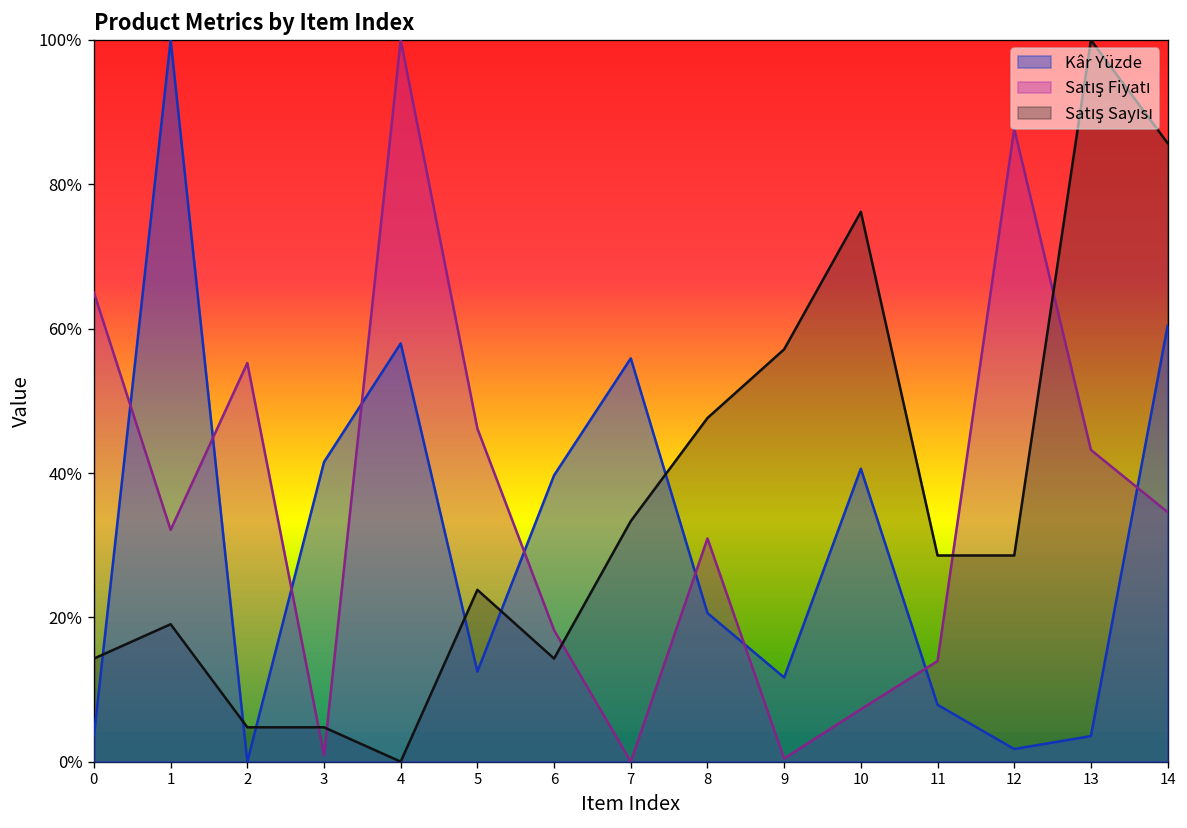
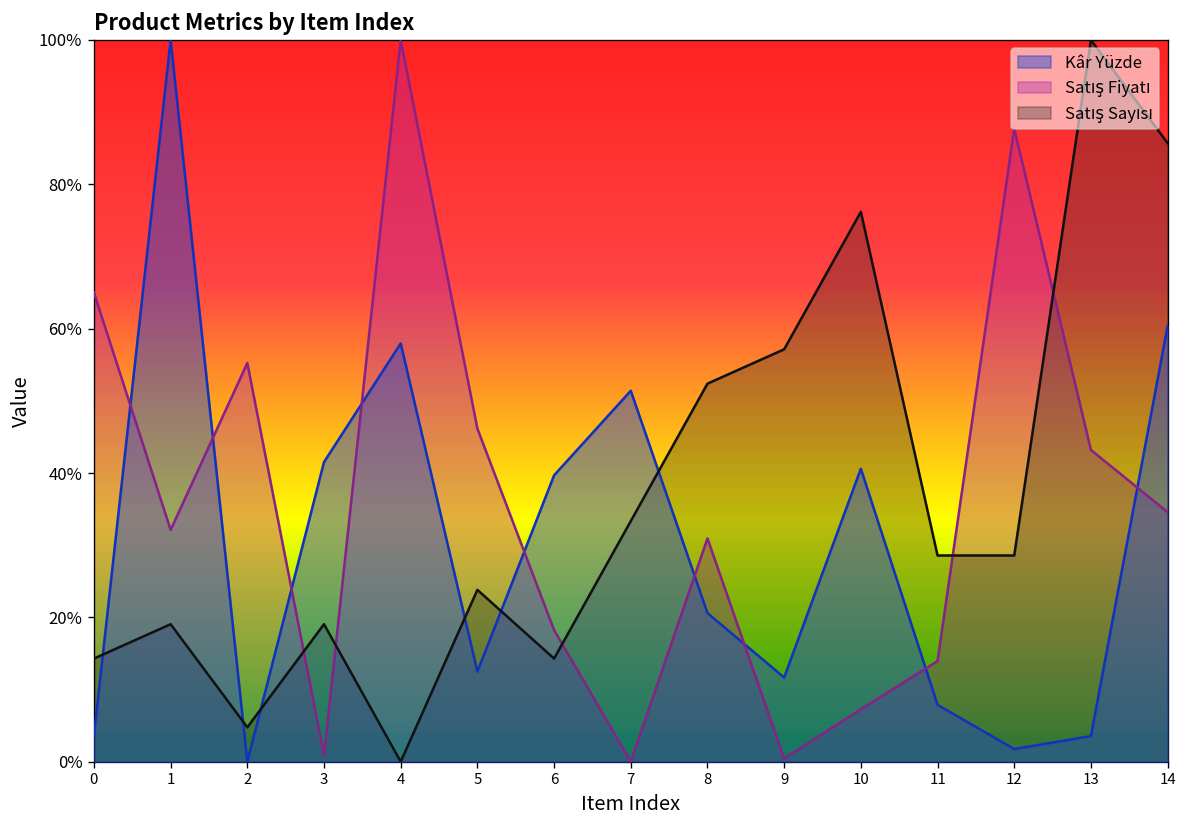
  {
    "Kâr Yüzde": {
      "1": "100%",
      "3": "42%",
      "4": "58%",
      "5": "12%",
      "6": "40%",
-     "7": "56%",
+     "7": "51%",
      "8": "21%",
      "9": "12%",
      "10": "41%",
      "11": "8%",
      "14": "60%"
    },
    "Satış Fiyatı": {
      "0": "65%",
      "1": "32%",
      "2": "55%",
      "4": "100%",
      "5": "46%",
      "6": "18%",
      "8": "31%",
      "10": "7%",
      "11": "14%",
      "12": "88%",
      "13": "43%",
      "14": "35%"
    },
    "Satış Sayısı": {
      "0": "14%",
      "1": "19%",
      "2": "5%",
-     "3": "5%",
+     "3": "19%",
      "5": "24%",
      "6": "14%",
      "7": "33%",
-     "8": "48%",
+     "8": "52%",
      "9": "57%",
      "10": "76%",
      "11": "29%",
      "12": "29%",
      "13": "100%",
      "14": "86%"
    }
  }
